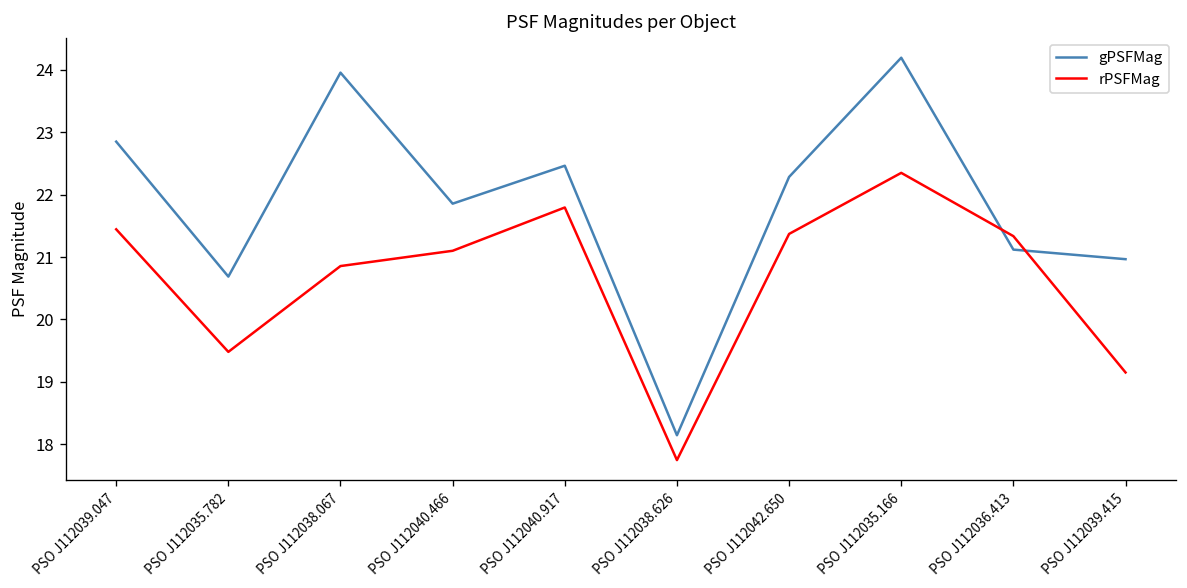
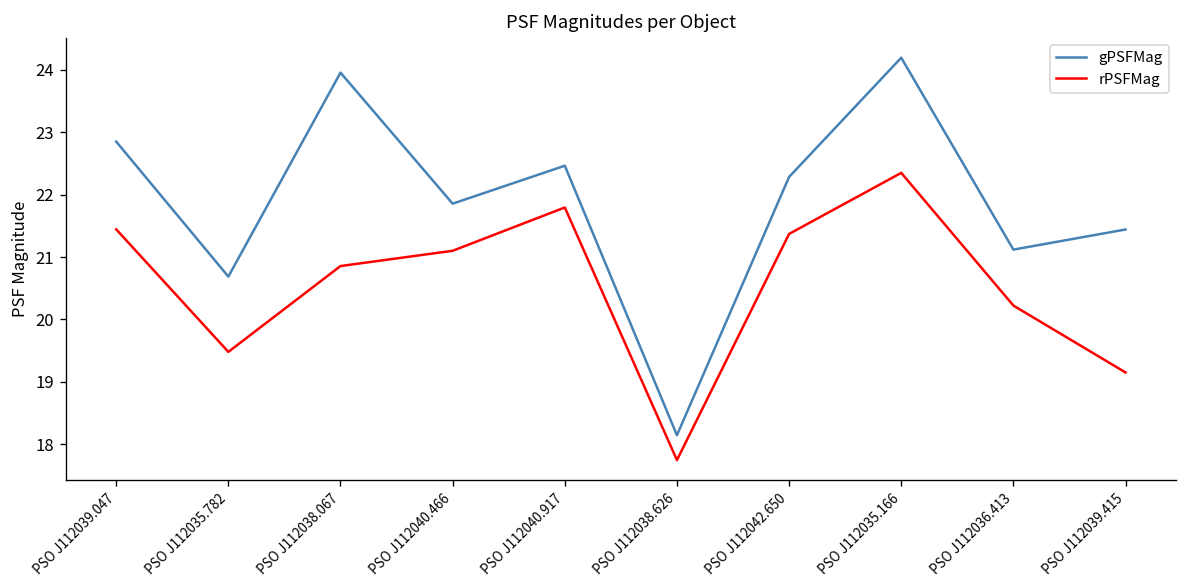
  {
    "gPSFMag": {
      "PSO J112039.047": 22.8,
      "PSO J112035.782": 20.7,
      "PSO J112038.067": 24.0,
      "PSO J112040.466": 21.9,
      "PSO J112040.917": 22.5,
      "PSO J112038.626": 18.1,
      "PSO J112042.650": 22.3,
      "PSO J112035.166": 24.2,
      "PSO J112036.413": 21.1,
-     "PSO J112039.415": 21.0
+     "PSO J112039.415": 21.4
    },
    "rPSFMag": {
      "PSO J112039.047": 21.4,
      "PSO J112035.782": 19.5,
      "PSO J112038.067": 20.9,
      "PSO J112040.466": 21.1,
      "PSO J112040.917": 21.8,
      "PSO J112038.626": 17.7,
      "PSO J112042.650": 21.4,
      "PSO J112035.166": 22.3,
-     "PSO J112036.413": 21.3,
+     "PSO J112036.413": 20.2,
      "PSO J112039.415": 19.2
    }
  }
